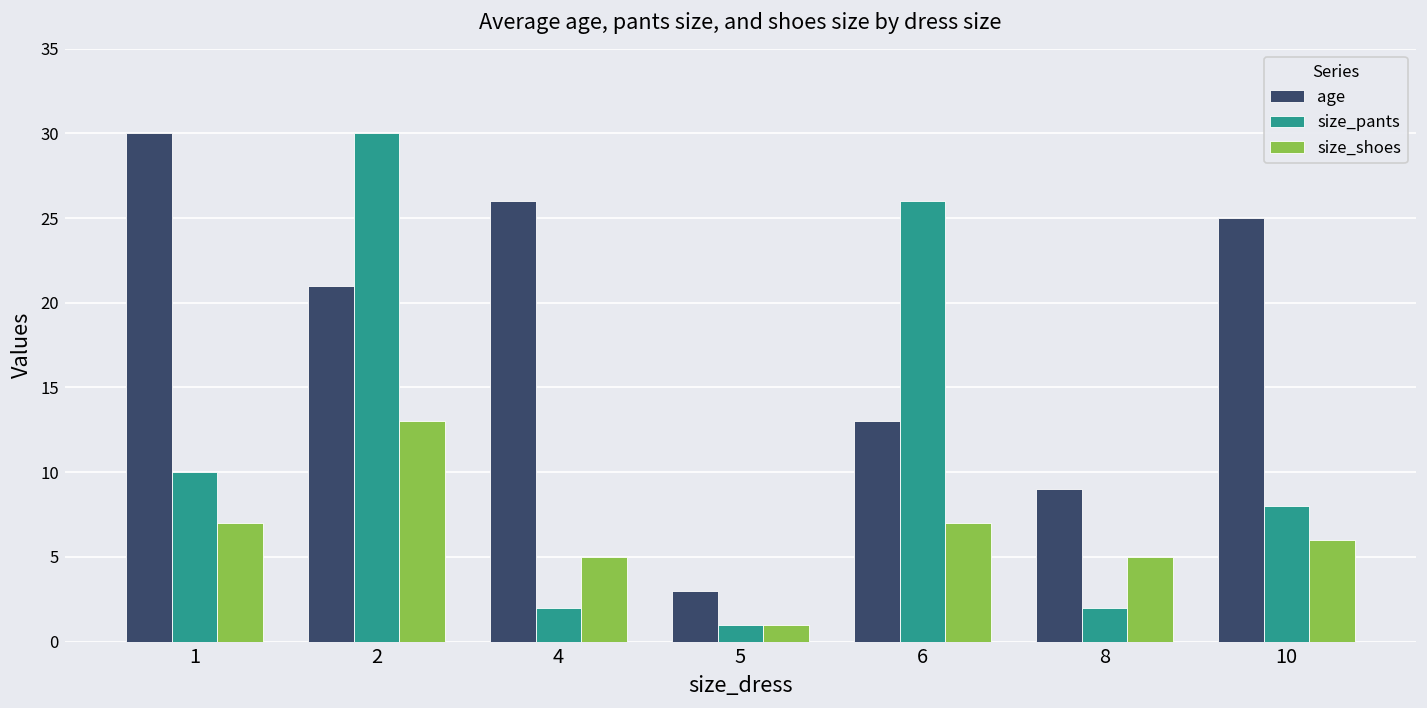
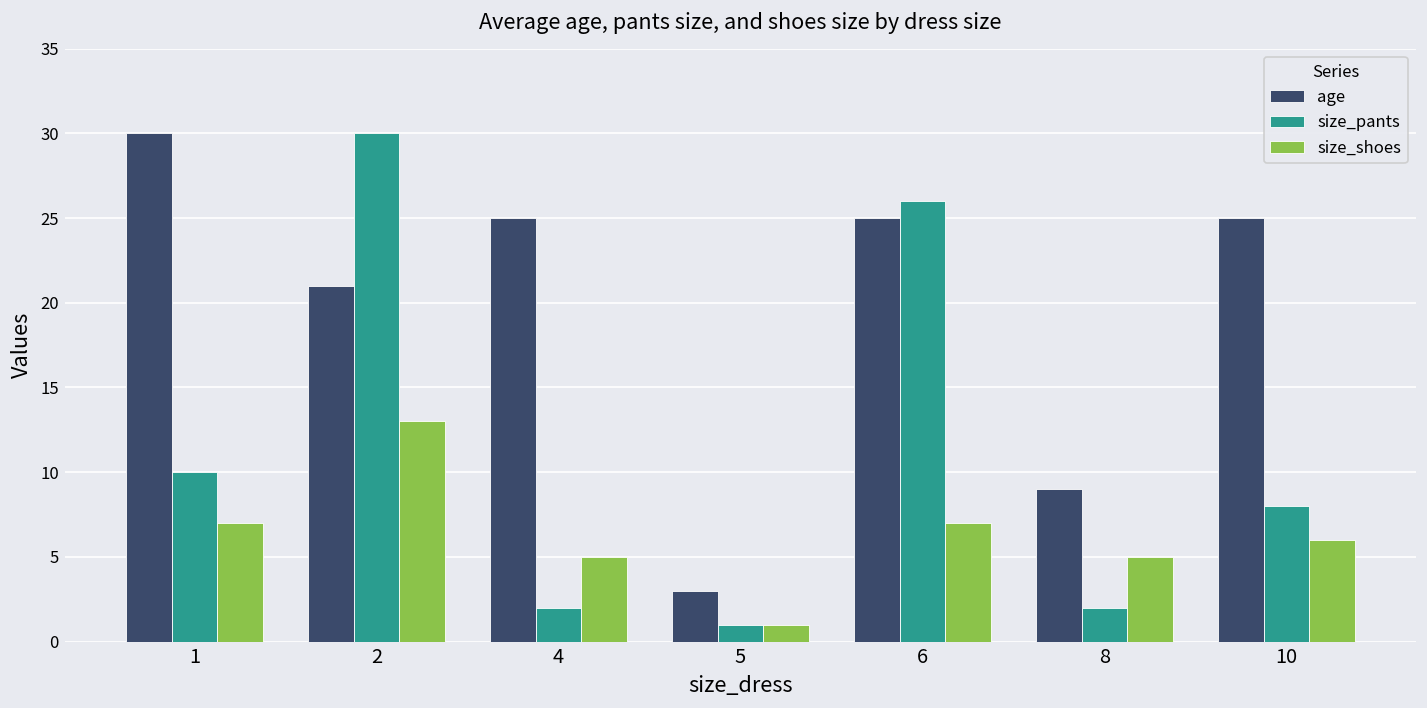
  {
    "age": {
      "1": 30,
      "2": 21,
-     "4": 26,
+     "4": 25,
      "5": 3,
-     "6": 13,
+     "6": 25,
      "8": 9,
      "10": 25
    },
    "size_pants": {
      "1": 10,
      "2": 30,
      "4": 2,
      "5": 1,
      "6": 26,
      "8": 2,
      "10": 8
    },
    "size_shoes": {
      "1": 7,
      "2": 13,
      "4": 5,
      "5": 1,
      "6": 7,
      "8": 5,
      "10": 6
    }
  }
